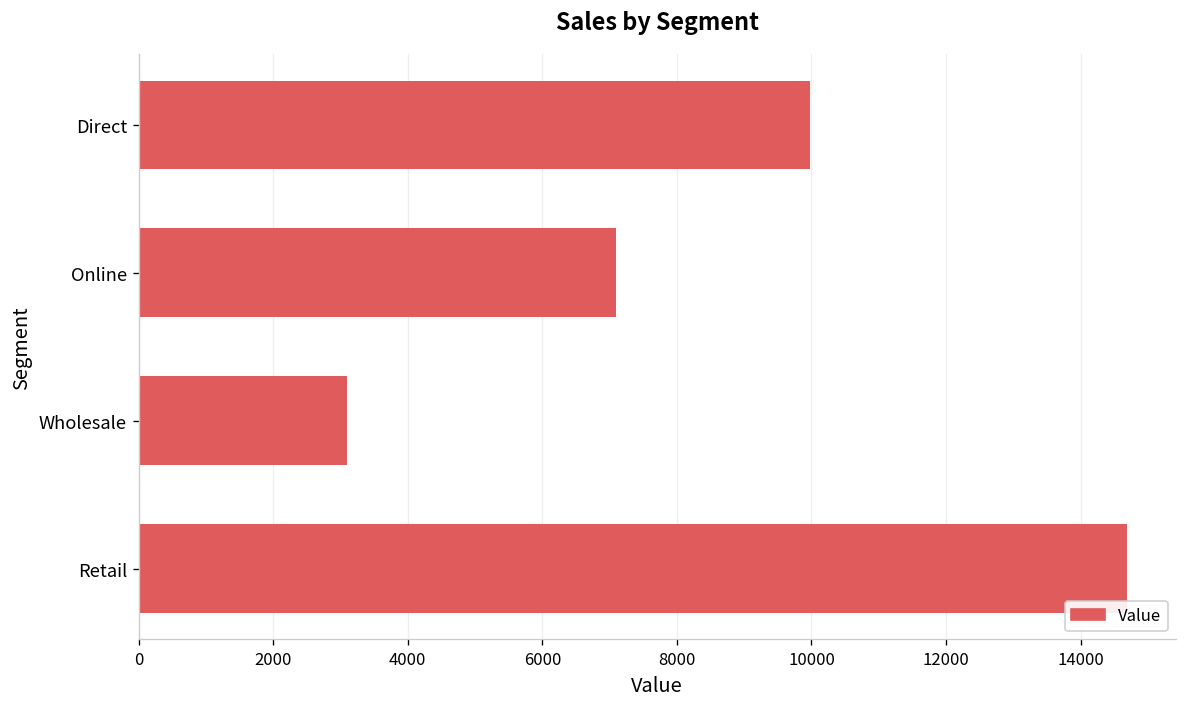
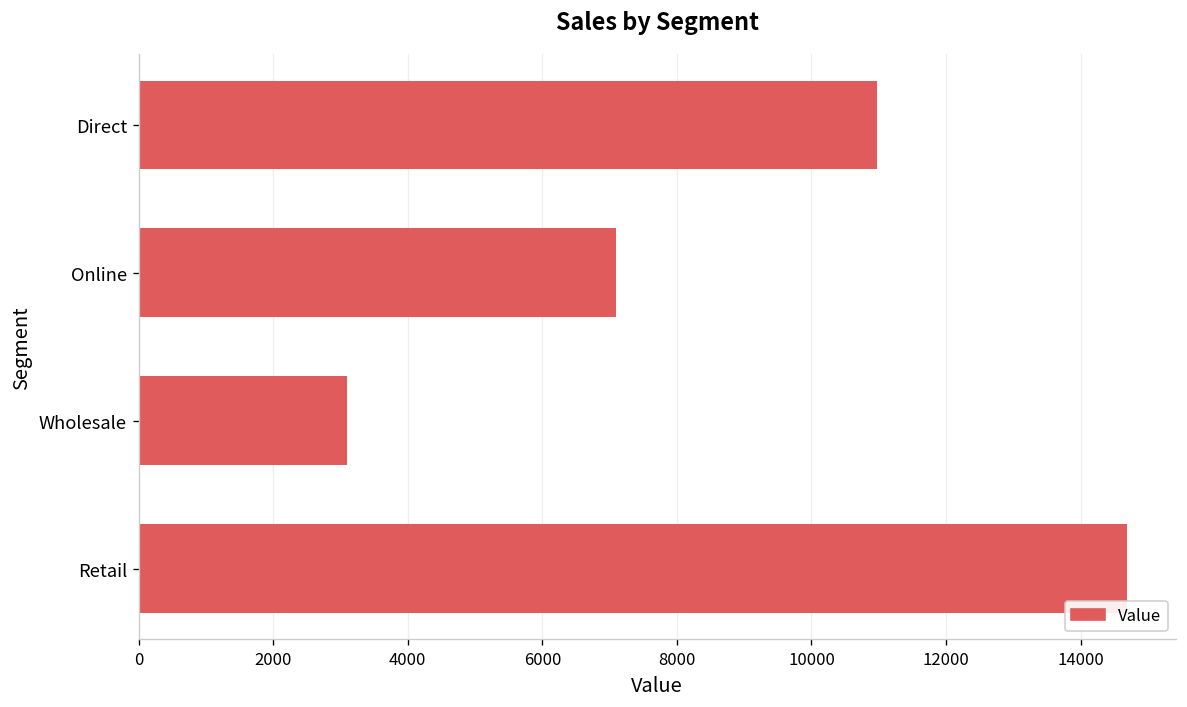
  {
-   "Direct": 10000,
+   "Direct": 11000,
    "Online": 7100,
    "Wholesale": 3100,
    "Retail": 14700
  }
